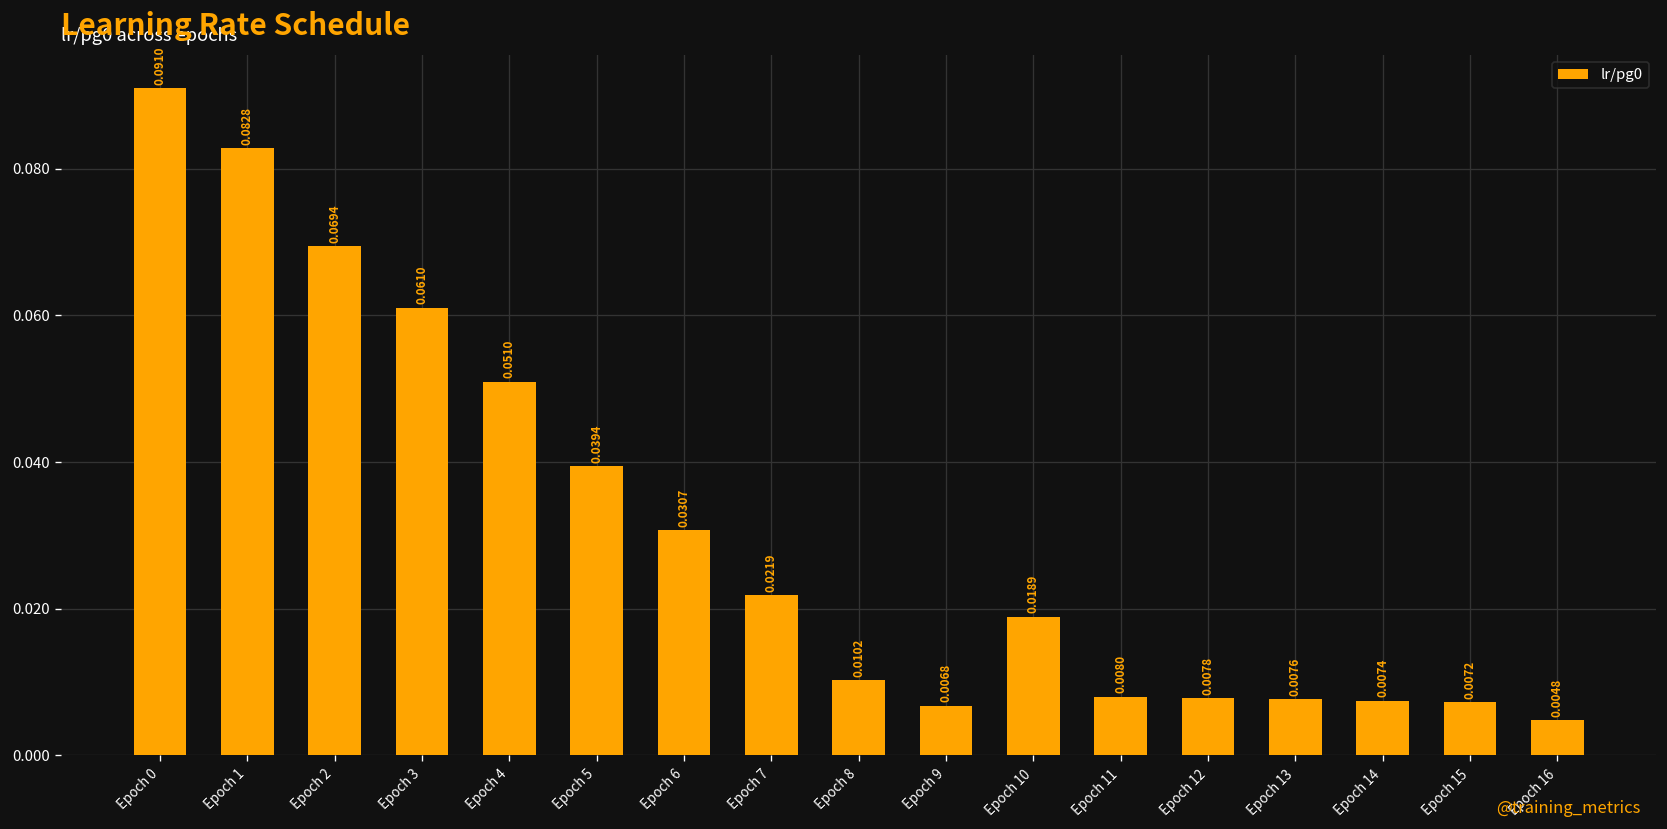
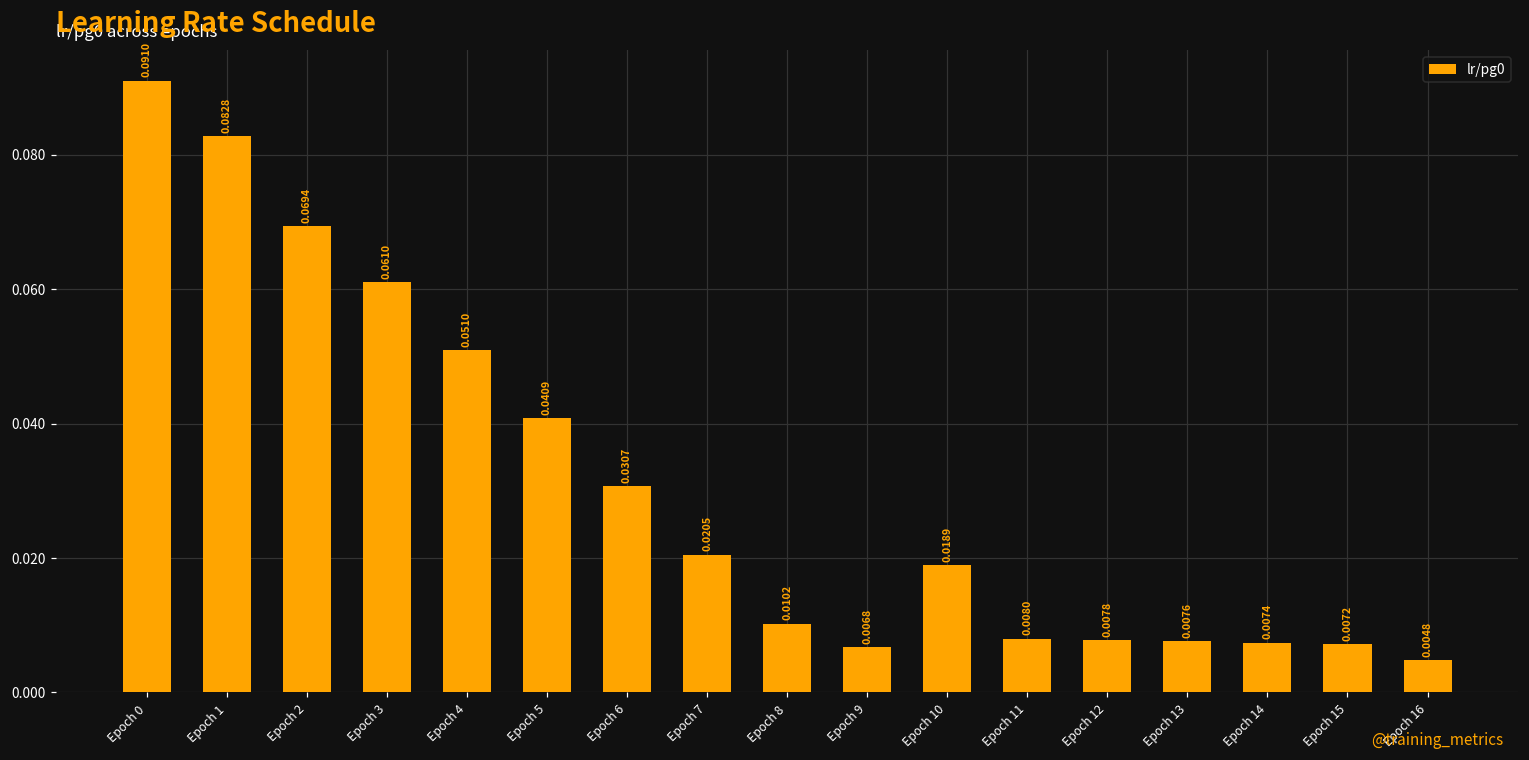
  {
    "Epoch 0": 0.0910,
    "Epoch 1": 0.0828,
    "Epoch 2": 0.0694,
    "Epoch 3": 0.0610,
    "Epoch 4": 0.0510,
-   "Epoch 5": 0.0394,
+   "Epoch 5": 0.0409,
    "Epoch 6": 0.0307,
-   "Epoch 7": 0.0219,
+   "Epoch 7": 0.0205,
    "Epoch 8": 0.0102,
    "Epoch 9": 0.0068,
    "Epoch 10": 0.0189,
    "Epoch 11": 0.0080,
    "Epoch 12": 0.0078,
    "Epoch 13": 0.0076,
    "Epoch 14": 0.0074,
    "Epoch 15": 0.0072,
    "Epoch 16": 0.0048
  }
